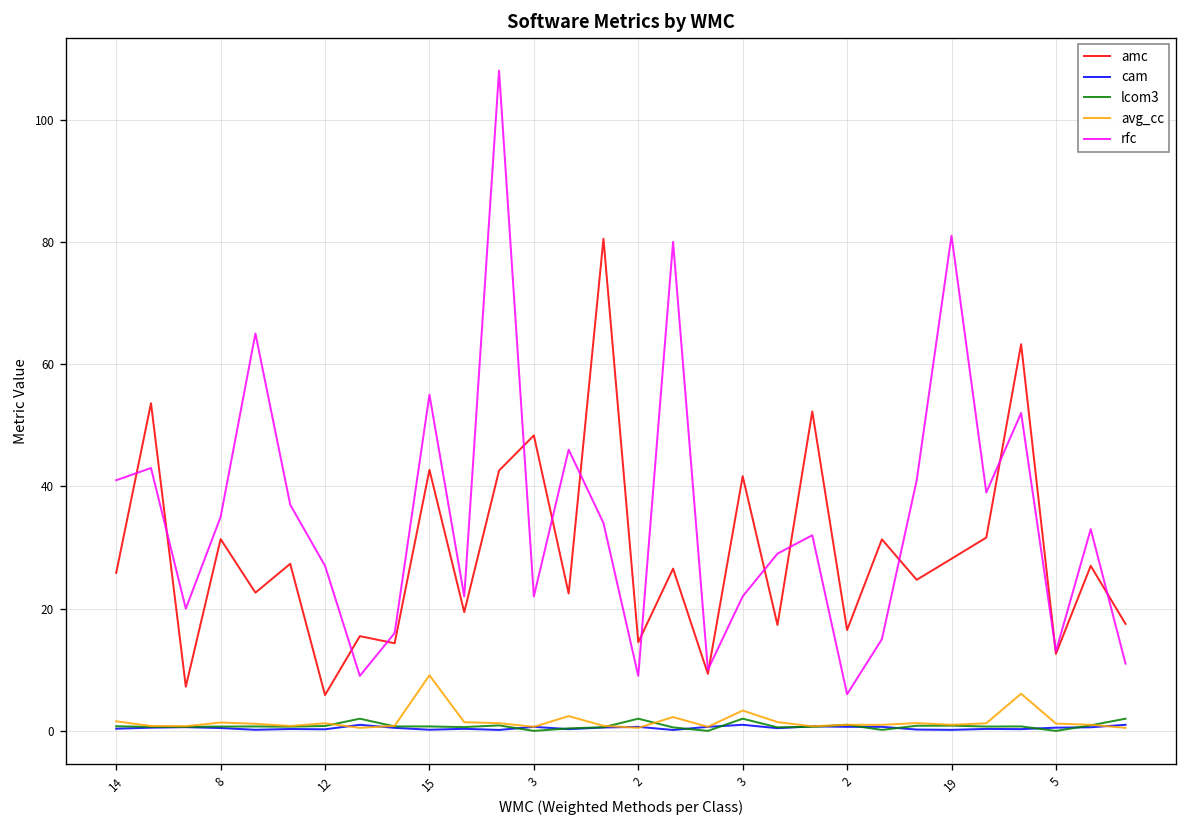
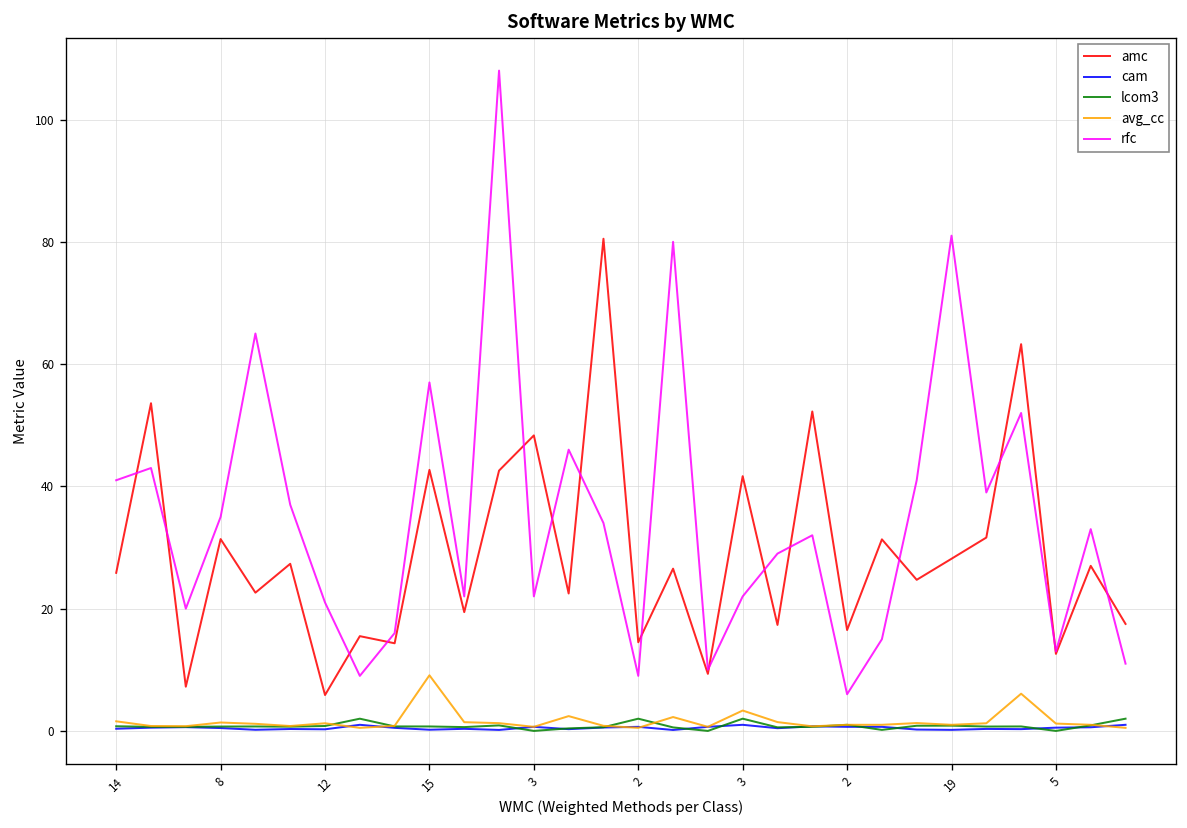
  {
    "amc": {
      "12": 6,
      "15": 43
    },
    "cam": {
      "12": 0,
      "15": 0
    },
    "lcom3": {
      "15": 1
    },
    "avg_cc": {
      "15": 9
    },
    "rfc": {
-     "12": 27,
-     "15": 55
+     "12": 21,
+     "15": 57
    }
  }
